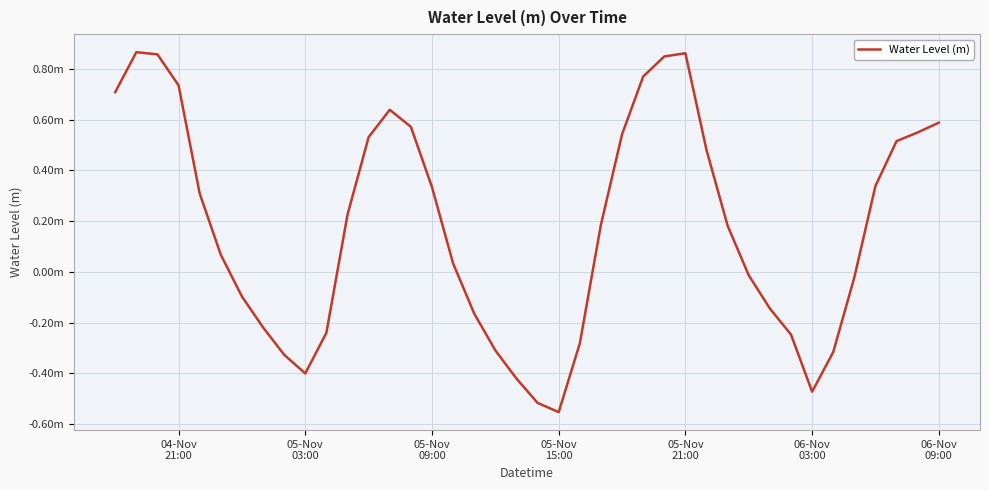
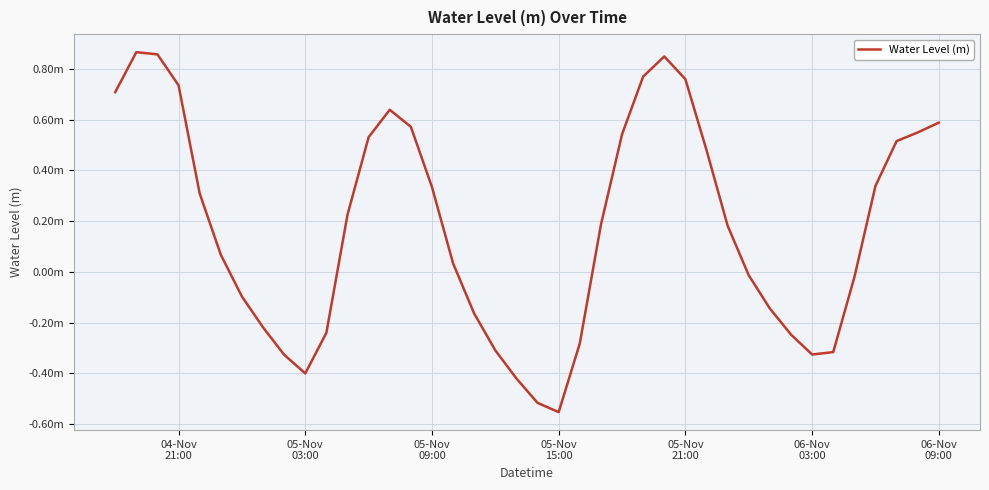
  {
    "04-Nov 21:00": "0.73m",
    "05-Nov 03:00": "-0.40m",
    "05-Nov 09:00": "0.33m",
    "05-Nov 15:00": "-0.55m",
-   "05-Nov 21:00": "0.86m",
-   "06-Nov 03:00": "-0.47m",
+   "05-Nov 21:00": "0.76m",
+   "06-Nov 03:00": "-0.33m",
    "06-Nov 09:00": "0.59m"
  }
